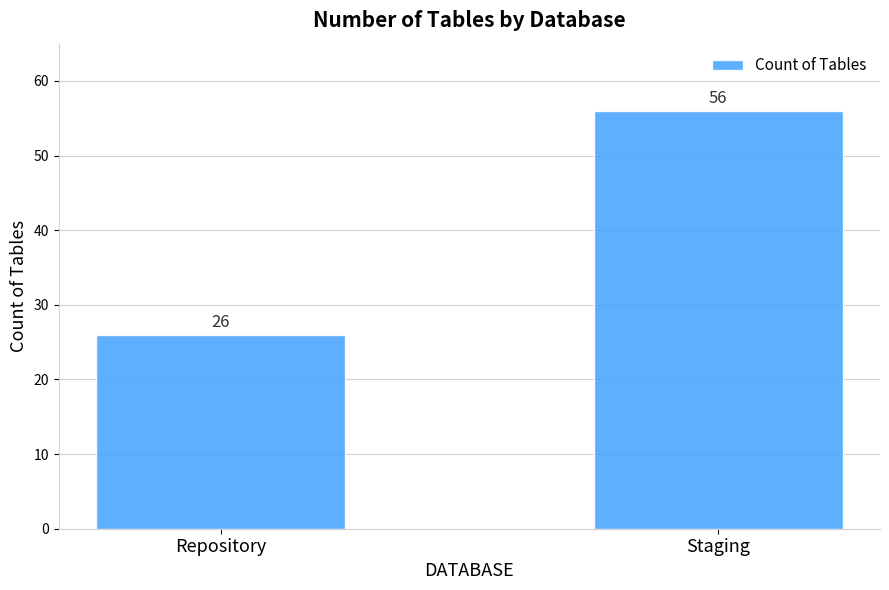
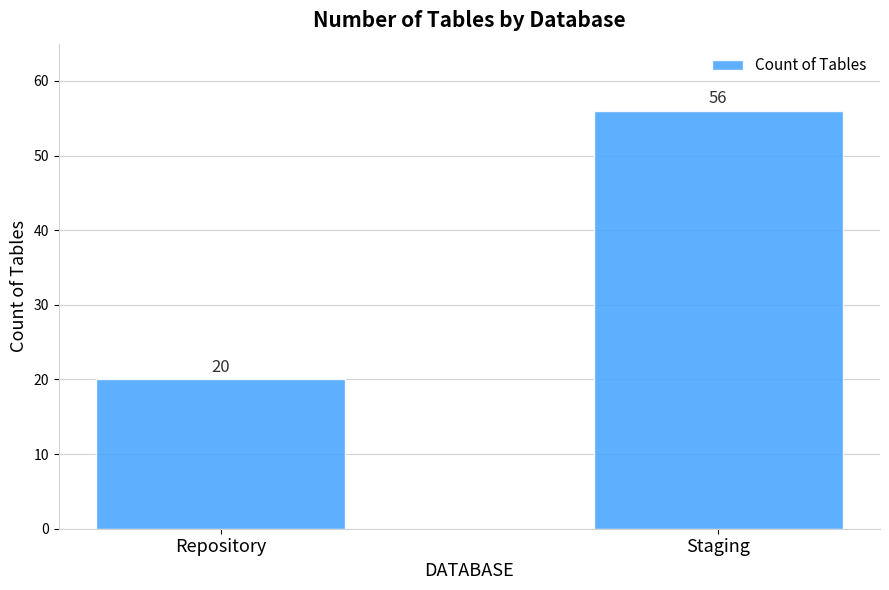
  {
-   "Repository": 26,
+   "Repository": 20,
    "Staging": 56
  }
